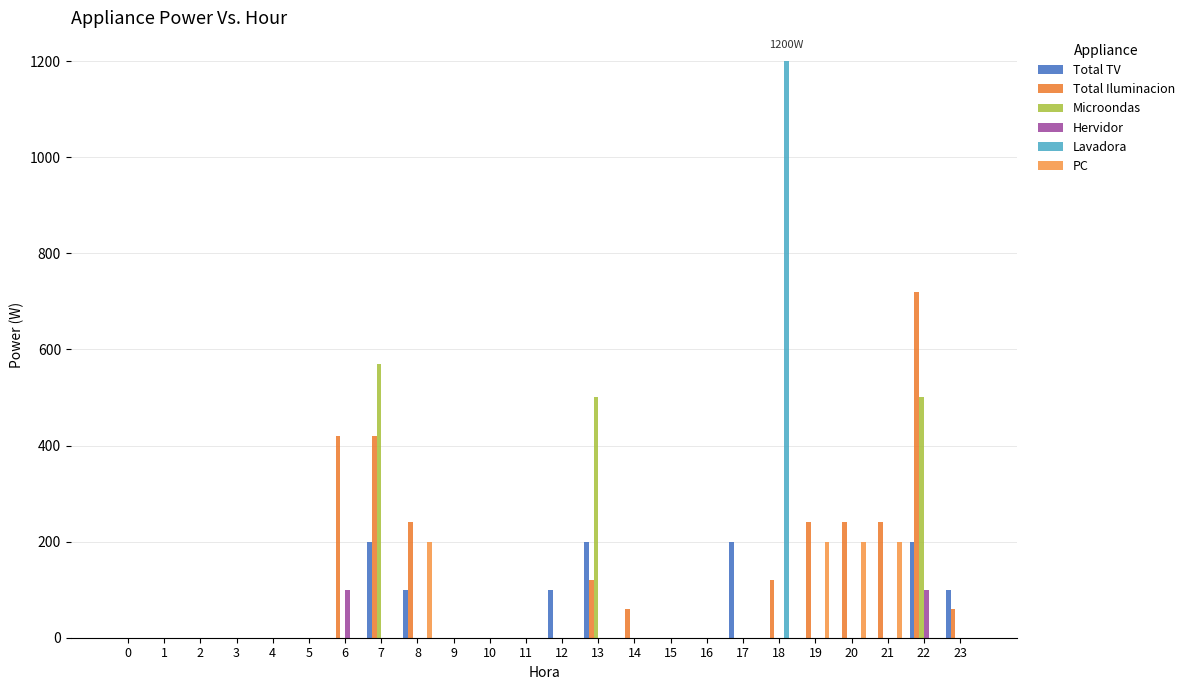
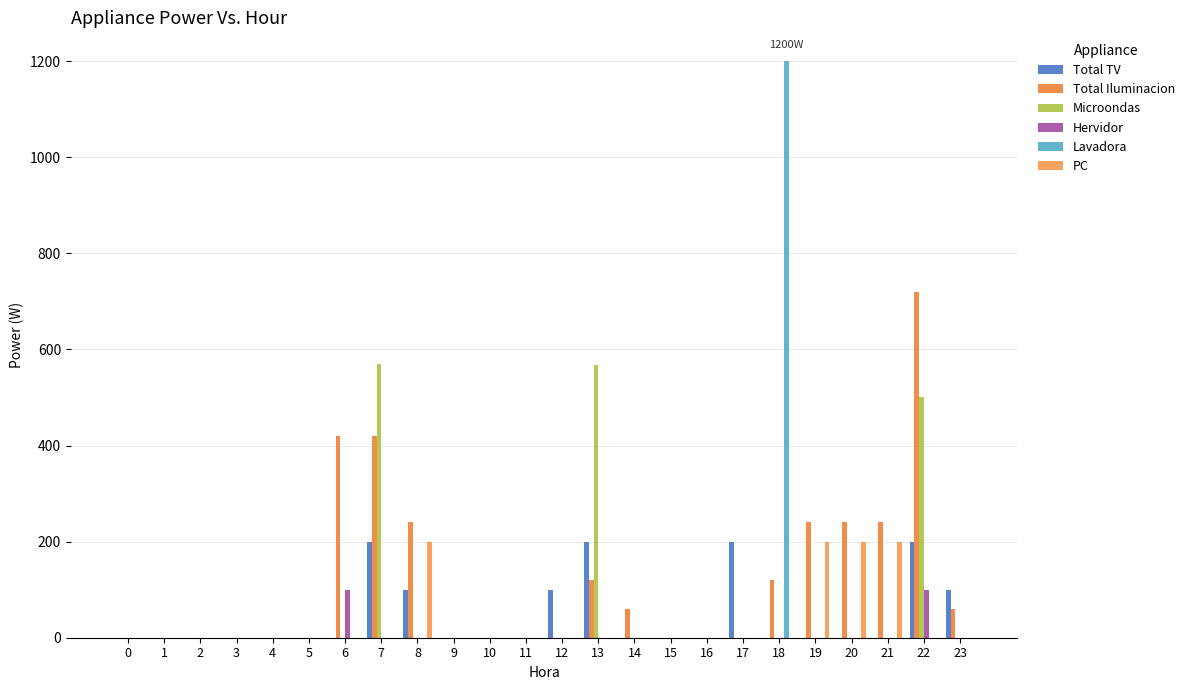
  {
    "Microondas": {
      "0": 0,
      "1": 0,
      "2": 0,
      "3": 0,
      "4": 0,
      "5": 0,
      "6": 0,
      "7": 570,
      "8": 0,
      "9": 0,
      "10": 0,
      "11": 0,
      "12": 0,
-     "13": 500,
+     "13": 570,
      "14": 0,
      "15": 0,
      "16": 0,
      "17": 0,
      "18": 0,
      "19": 0,
      "20": 0,
      "21": 0,
      "22": 500,
      "23": 0
    },
    "Hervidor": {
      "0": 0,
      "1": 0,
      "2": 0,
      "3": 0,
      "4": 0,
      "5": 0,
      "6": 100,
      "7": 0,
      "8": 0,
      "9": 0,
      "10": 0,
      "11": 0,
      "12": 0,
      "13": 0,
      "14": 0,
      "15": 0,
      "16": 0,
      "17": 0,
      "18": 0,
      "19": 0,
      "20": 0,
      "21": 0,
      "22": 100,
      "23": 0
    }
  }
